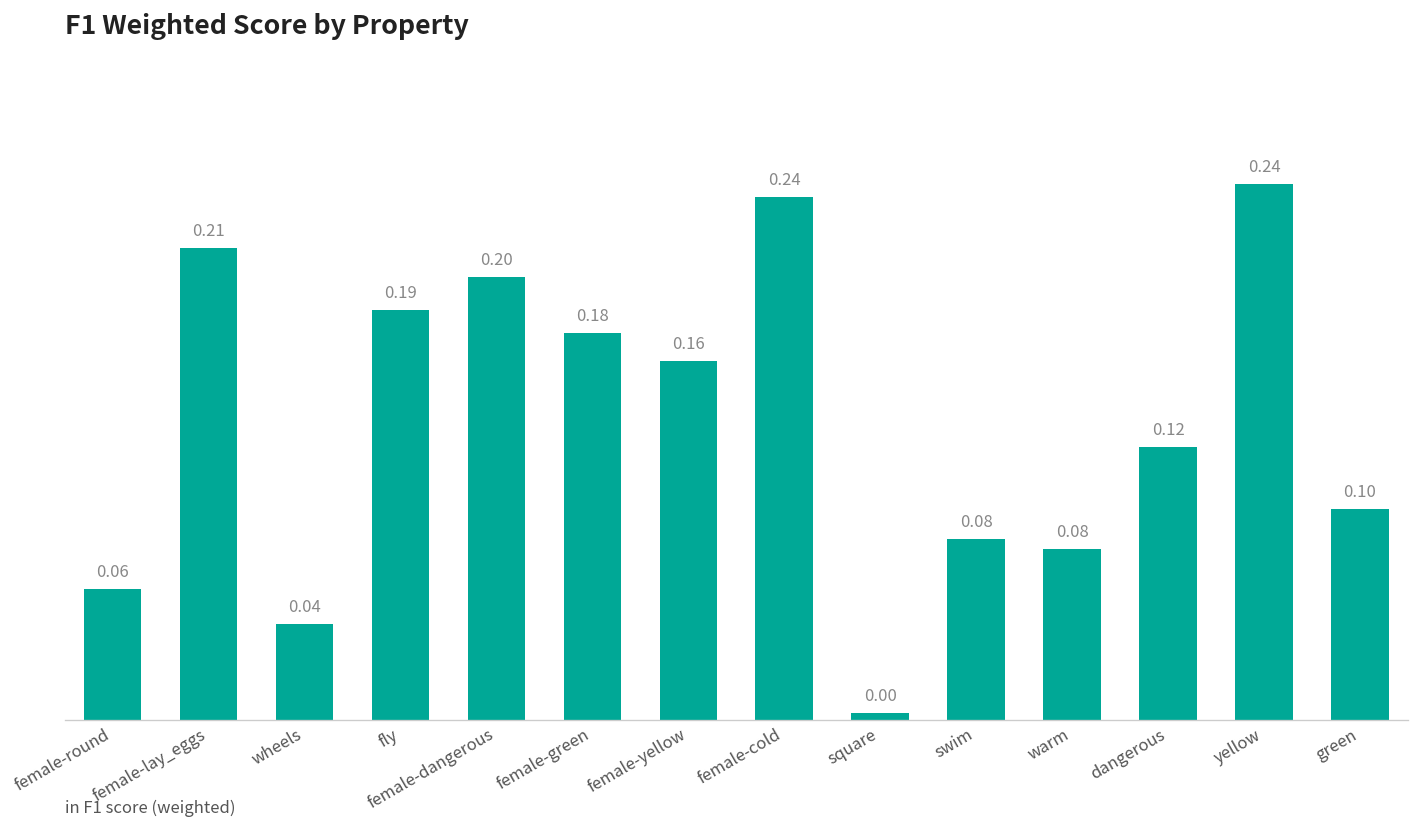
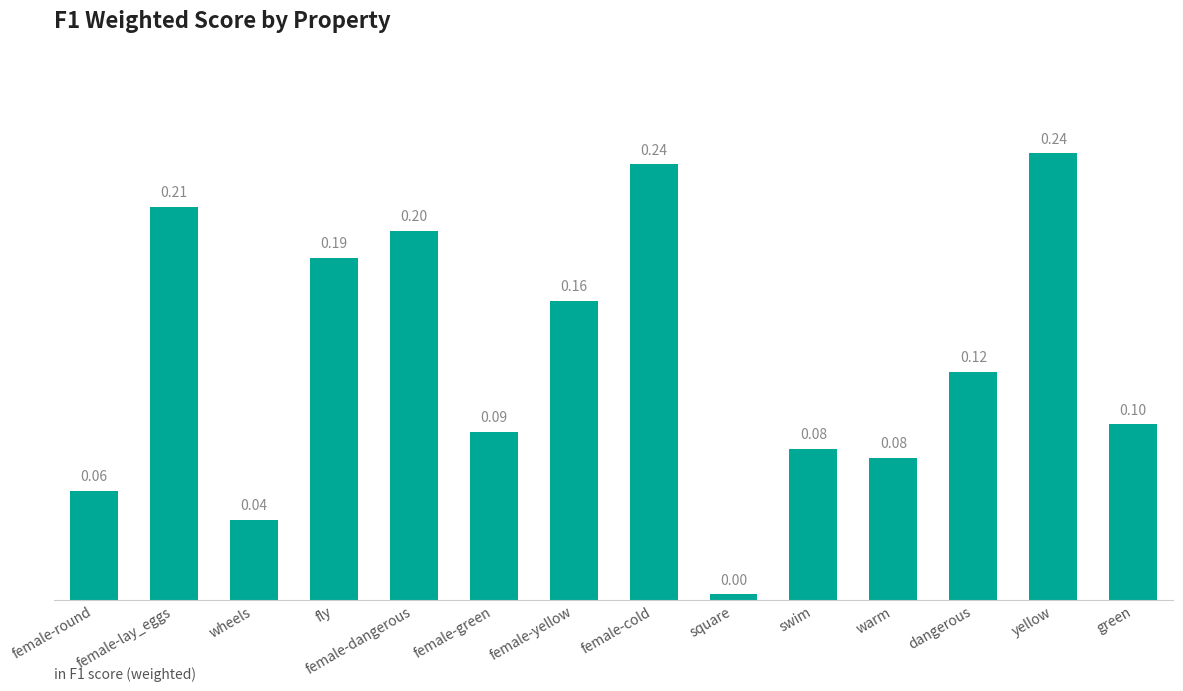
  {
    "female-round": 0.06,
    "female-lay_eggs": 0.21,
    "wheels": 0.04,
    "fly": 0.19,
    "female-dangerous": 0.20,
-   "female-green": 0.18,
+   "female-green": 0.09,
    "female-yellow": 0.16,
    "female-cold": 0.24,
    "square": 0.00,
    "swim": 0.08,
    "warm": 0.08,
    "dangerous": 0.12,
    "yellow": 0.24,
    "green": 0.10
  }
